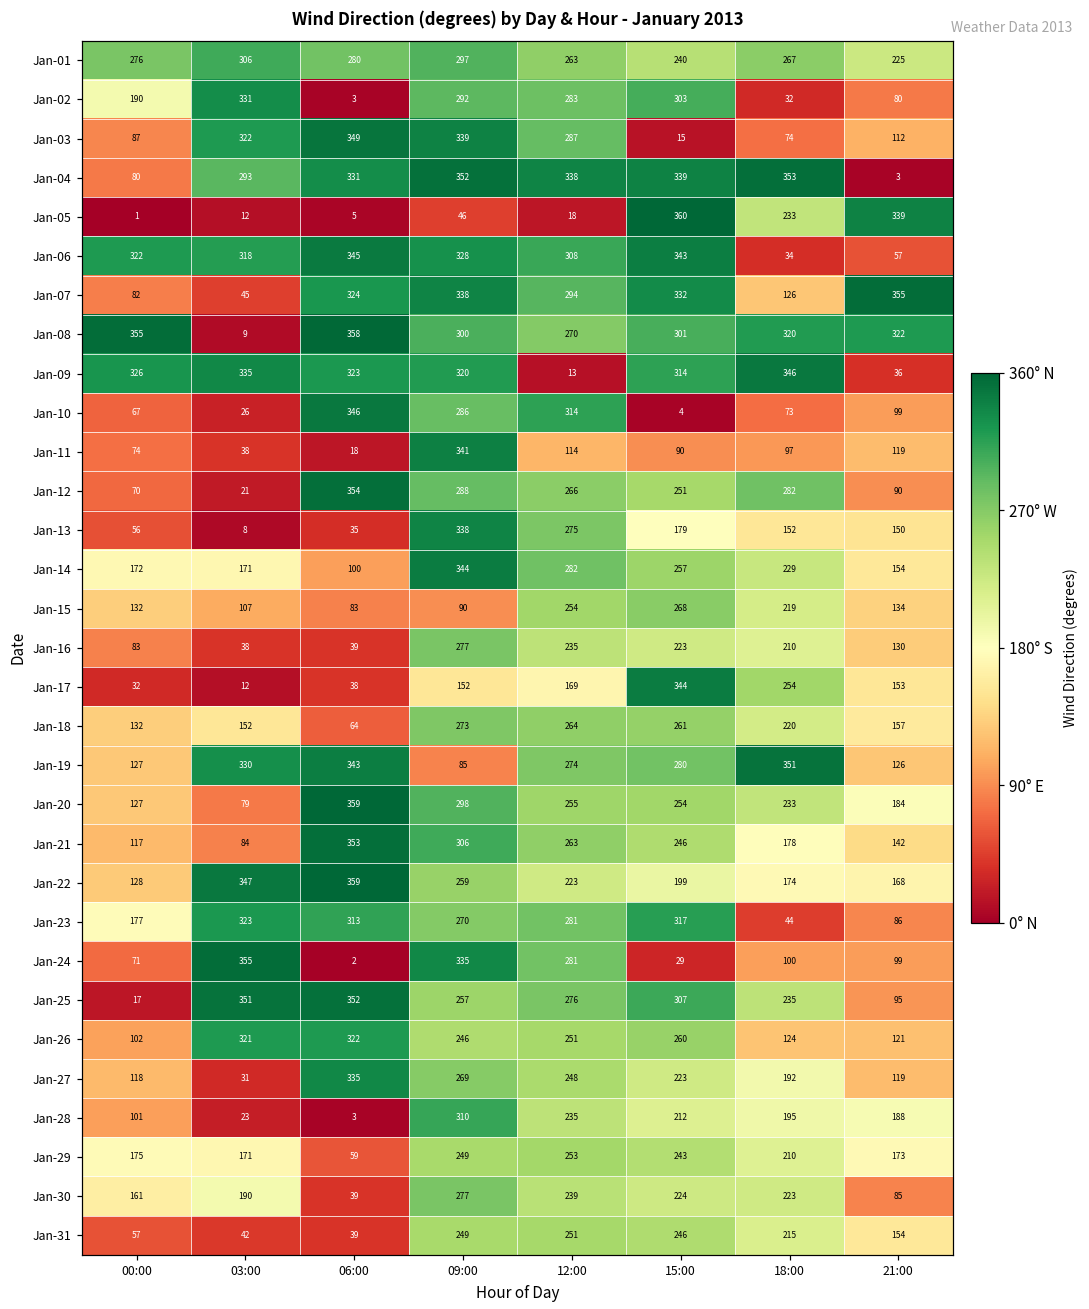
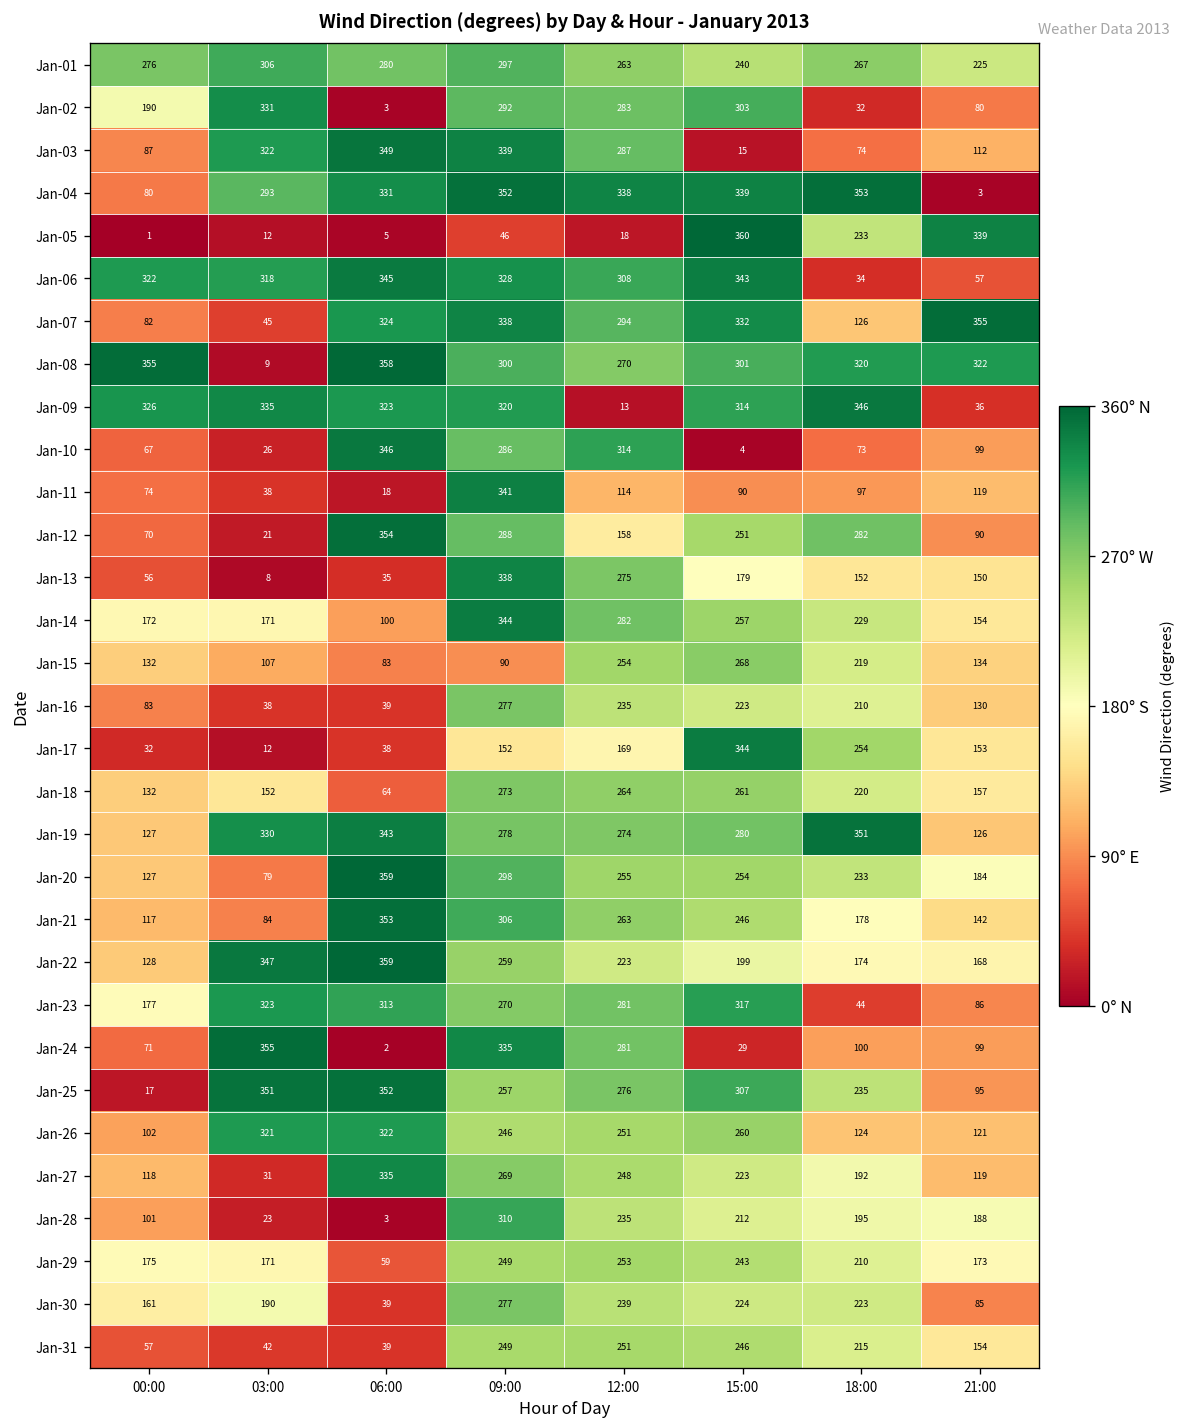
  {
    "Jan-12": {
      "00:00": 70,
      "03:00": 21,
      "06:00": 354,
      "09:00": 288,
-     "12:00": 266,
+     "12:00": 158,
      "15:00": 251,
      "18:00": 282,
      "21:00": 90
    },
    "Jan-19": {
      "00:00": 127,
      "03:00": 330,
      "06:00": 343,
-     "09:00": 85,
+     "09:00": 278,
      "12:00": 274,
      "15:00": 280,
      "18:00": 351,
      "21:00": 126
    }
  }
